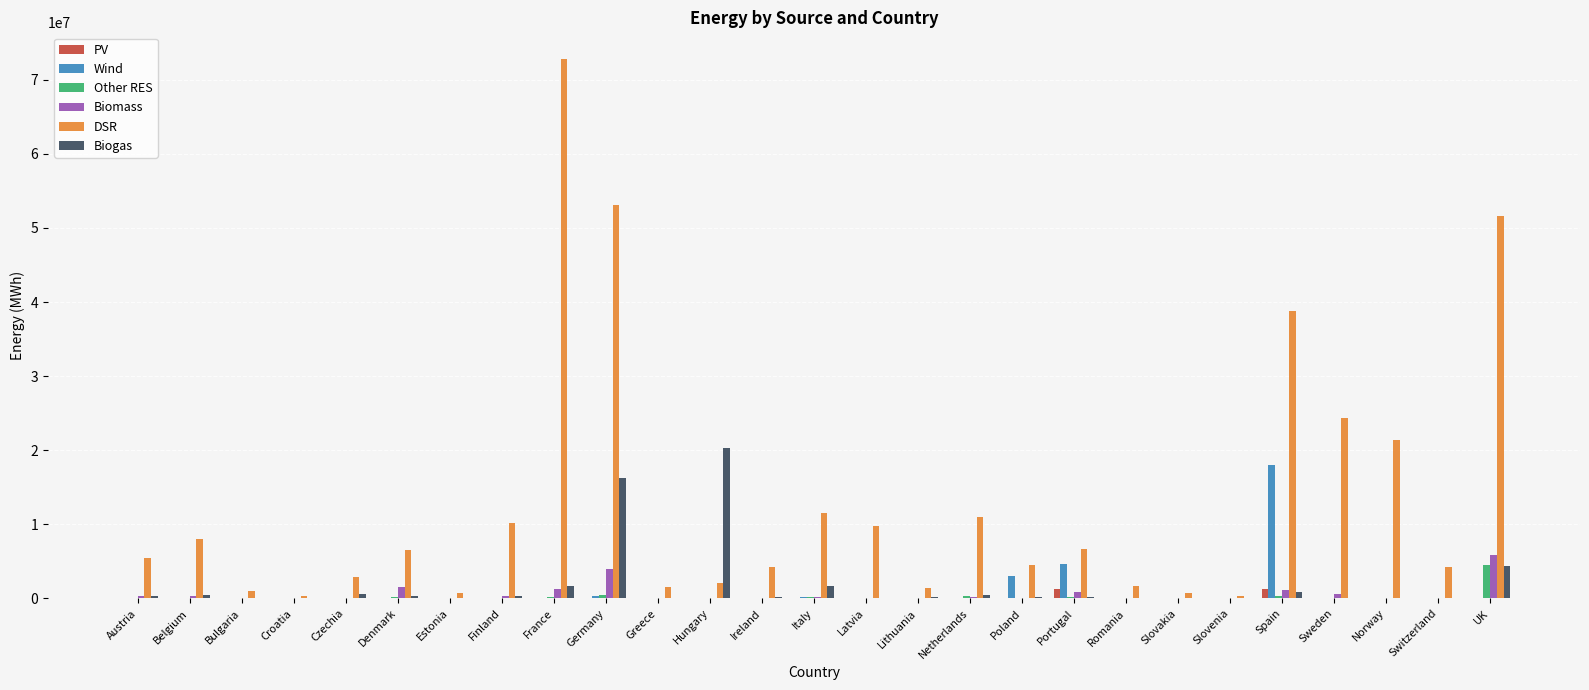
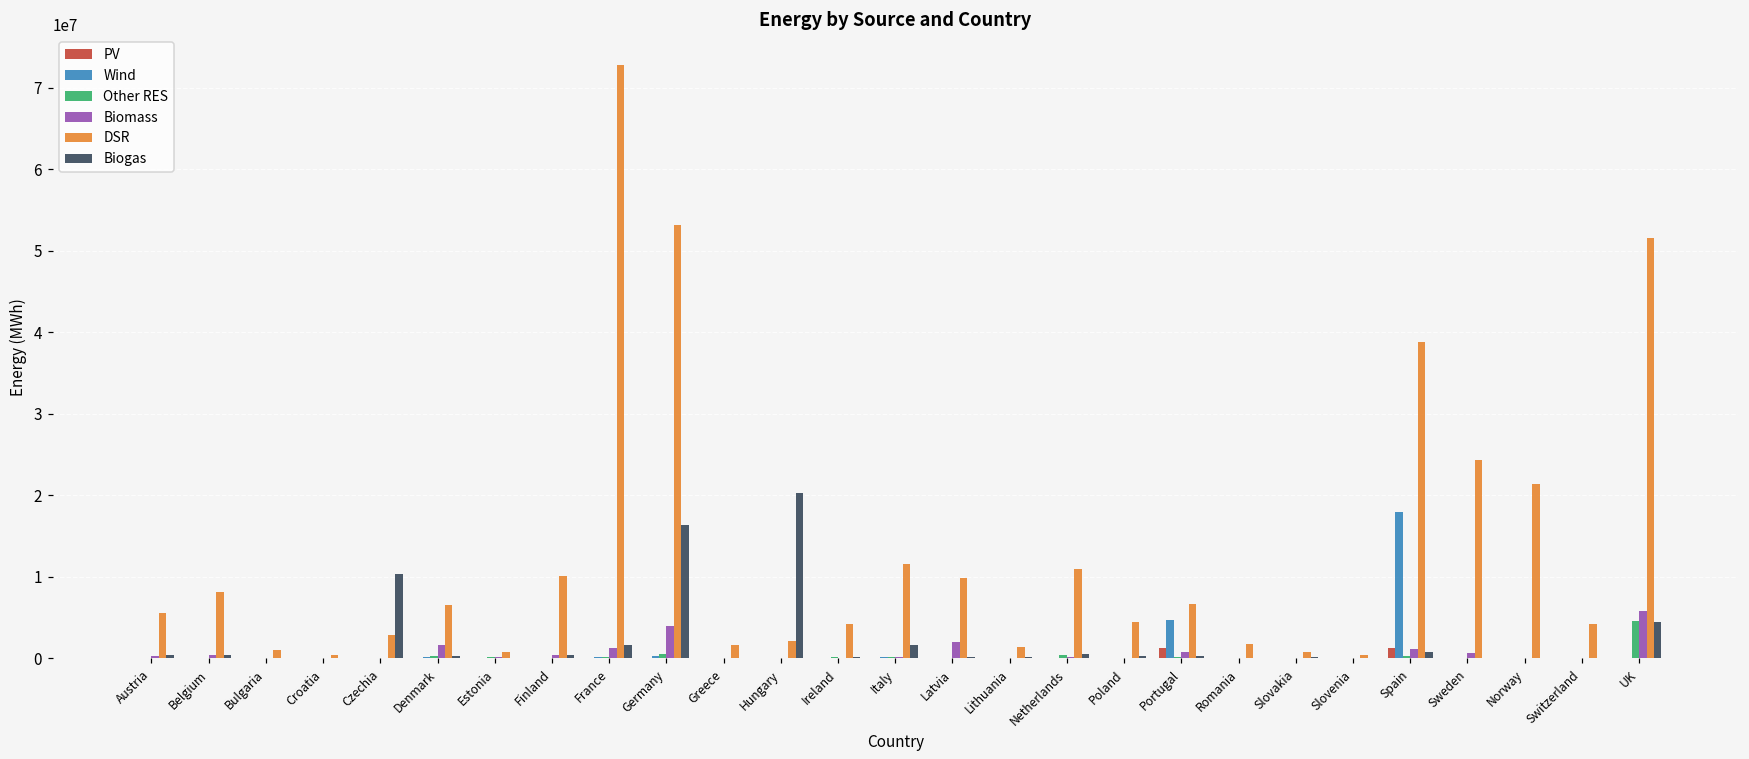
  {
    "PV": {
      "Austria": 0,
      "Belgium": 0,
      "Bulgaria": 0,
      "Croatia": 0,
      "Czechia": 0,
      "Denmark": 0,
      "Estonia": 0,
      "Finland": 0,
      "France": 0,
      "Germany": 0,
      "Greece": 0,
      "Hungary": 0,
      "Ireland": 0,
      "Italy": 0,
      "Latvia": 0,
      "Lithuania": 0,
      "Netherlands": 0,
      "Poland": 0,
      "Portugal": 1000000,
      "Romania": 0,
      "Slovakia": 0,
      "Slovenia": 0,
      "Spain": 1000000,
      "Sweden": 0,
      "Norway": 0,
      "Switzerland": 0,
      "UK": 0
    },
    "Wind": {
      "Belgium": 0,
      "Croatia": 0,
      "Finland": 0,
      "Netherlands": 0,
-     "Poland": 3000000,
+     "Poland": 0,
      "Portugal": 5000000,
      "Spain": 18000000,
      "Norway": 0,
      "UK": 0
    },
    "Other RES": {
      "Germany": 0,
      "Netherlands": 0,
      "Norway": 0,
      "UK": 5000000
    },
    "Biomass": {
      "Belgium": 0,
      "Denmark": 2000000,
      "Finland": 0,
      "France": 1000000,
      "Germany": 4000000,
-     "Latvia": 0,
+     "Latvia": 2000000,
      "Portugal": 1000000,
      "Spain": 1000000,
      "Sweden": 1000000,
      "Switzerland": 0,
      "UK": 6000000
    },
    "DSR": {
      "Austria": 6000000,
      "Belgium": 8000000,
      "Bulgaria": 1000000,
      "Croatia": 0,
      "Czechia": 3000000,
      "Denmark": 7000000,
      "Estonia": 1000000,
      "Finland": 10000000,
      "France": 73000000,
      "Germany": 53000000,
      "Greece": 2000000,
      "Hungary": 2000000,
      "Ireland": 4000000,
      "Italy": 12000000,
      "Latvia": 10000000,
      "Lithuania": 1000000,
      "Netherlands": 11000000,
      "Poland": 4000000,
      "Portugal": 7000000,
      "Romania": 2000000,
      "Slovakia": 1000000,
      "Slovenia": 0,
      "Spain": 39000000,
      "Sweden": 24000000,
      "Norway": 21000000,
      "Switzerland": 4000000,
      "UK": 52000000
    },
    "Biogas": {
      "Belgium": 0,
-     "Czechia": 1000000,
+     "Czechia": 10000000,
      "Finland": 0,
      "France": 2000000,
      "Germany": 16000000,
      "Hungary": 20000000,
      "Italy": 2000000,
      "Netherlands": 0,
      "Spain": 1000000,
      "UK": 4000000
    }
  }
